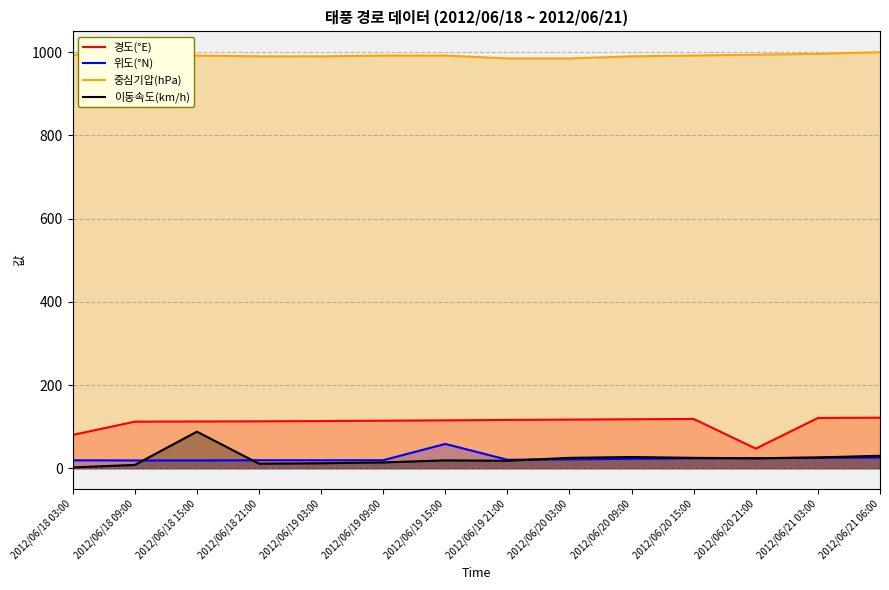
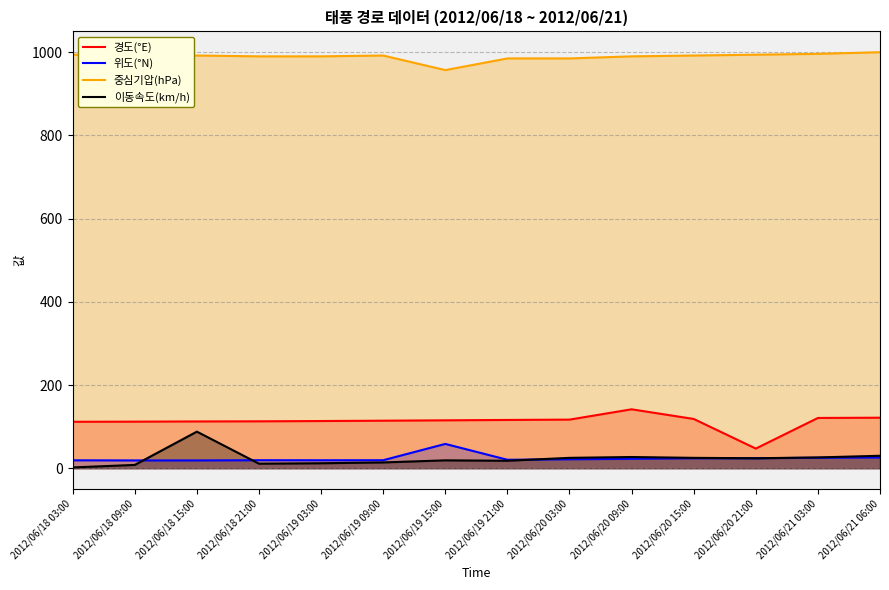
  {
    "경도(°E)": {
-     "2012/06/18 03:00": 80,
+     "2012/06/18 03:00": 110,
      "2012/06/18 09:00": 110,
      "2012/06/18 15:00": 110,
      "2012/06/18 21:00": 110,
      "2012/06/19 03:00": 110,
      "2012/06/19 09:00": 110,
      "2012/06/19 15:00": 120,
      "2012/06/19 21:00": 120,
      "2012/06/20 03:00": 120,
-     "2012/06/20 09:00": 120,
+     "2012/06/20 09:00": 140,
      "2012/06/20 15:00": 120,
      "2012/06/20 21:00": 50,
      "2012/06/21 03:00": 120,
      "2012/06/21 06:00": 120
    },
    "위도(°N)": {
      "2012/06/18 03:00": 20,
      "2012/06/18 09:00": 20,
      "2012/06/18 15:00": 20,
      "2012/06/18 21:00": 20,
      "2012/06/19 03:00": 20,
      "2012/06/19 15:00": 60
    },
    "중심기압(hPa)": {
      "2012/06/18 03:00": 990,
      "2012/06/18 15:00": 990,
      "2012/06/18 21:00": 990,
      "2012/06/19 03:00": 990,
      "2012/06/19 09:00": 990,
-     "2012/06/19 15:00": 990,
+     "2012/06/19 15:00": 960,
      "2012/06/19 21:00": 990,
      "2012/06/20 03:00": 990,
      "2012/06/20 09:00": 990,
      "2012/06/20 15:00": 990,
      "2012/06/20 21:00": 990,
      "2012/06/21 03:00": 1000,
      "2012/06/21 06:00": 1000
    },
    "이동속도(km/h)": {
      "2012/06/18 03:00": 0,
      "2012/06/18 09:00": 10,
      "2012/06/18 15:00": 90,
      "2012/06/18 21:00": 10,
      "2012/06/19 03:00": 10,
      "2012/06/19 15:00": 20
    }
  }
